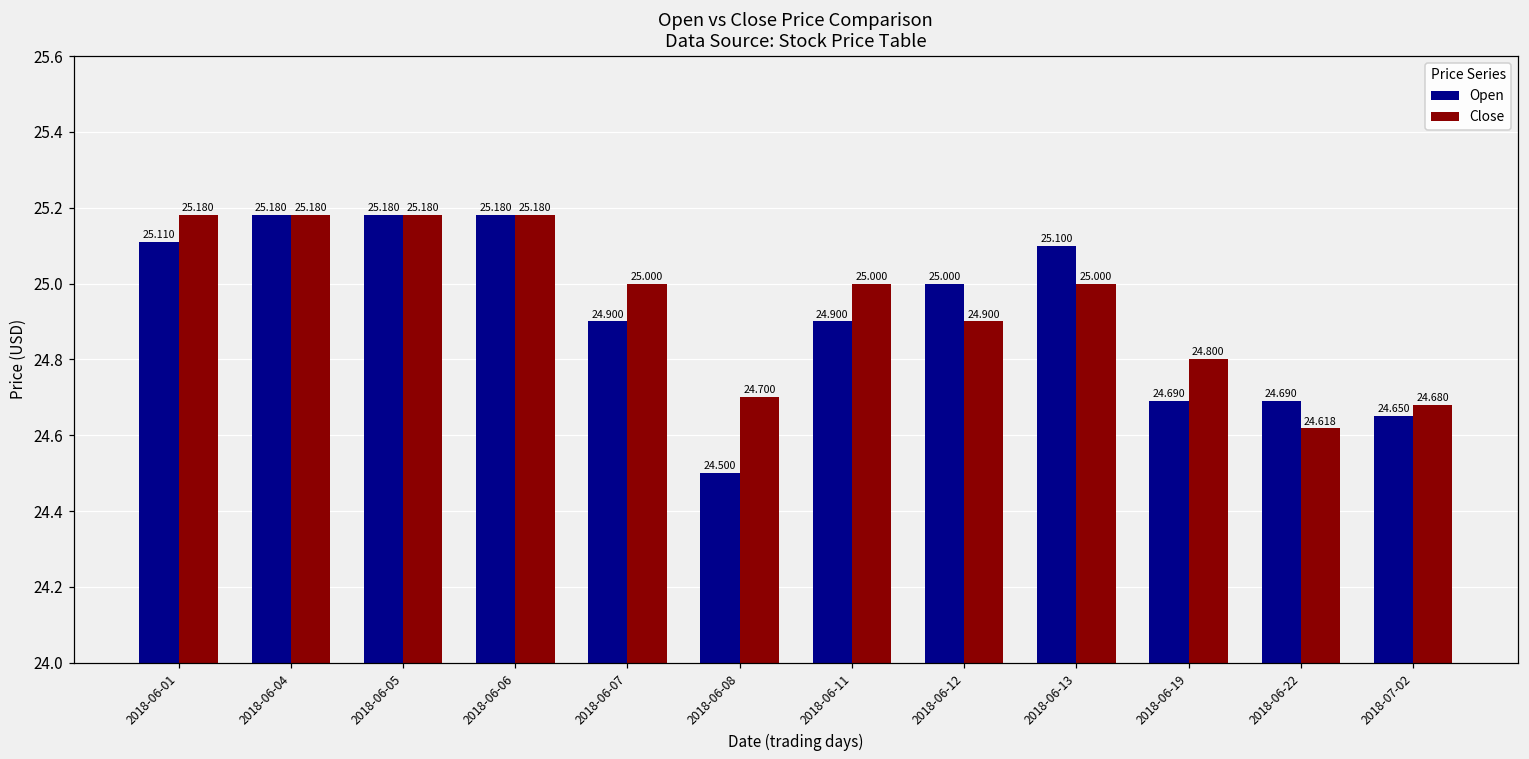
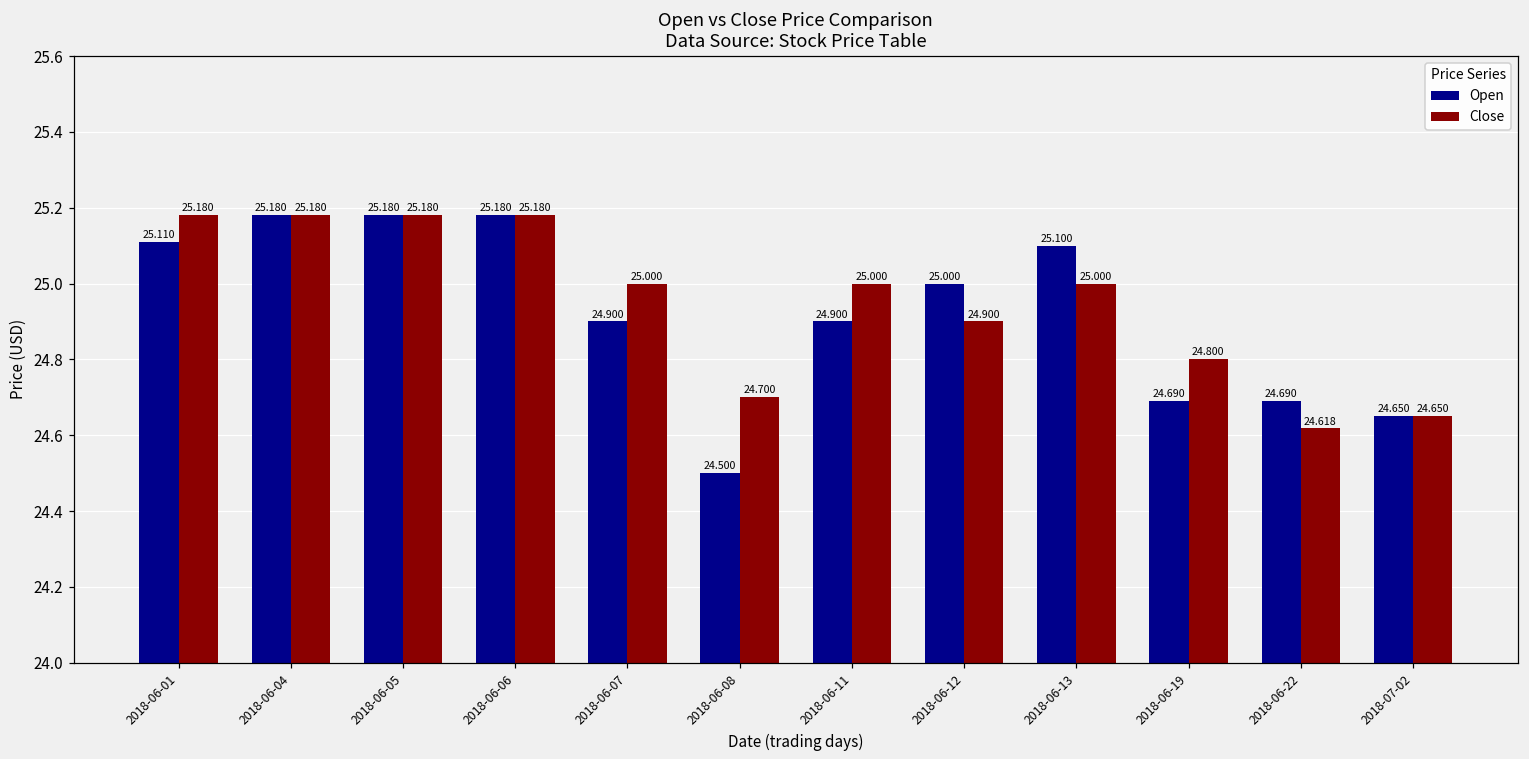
  {
    "Open": {
      "2018-06-01": 25.110,
      "2018-06-04": 25.180,
      "2018-06-05": 25.180,
      "2018-06-06": 25.180,
      "2018-06-07": 24.900,
      "2018-06-08": 24.500,
      "2018-06-11": 24.900,
      "2018-06-12": 25.000,
      "2018-06-13": 25.100,
      "2018-06-19": 24.690,
      "2018-06-22": 24.690,
      "2018-07-02": 24.650
    },
    "Close": {
      "2018-06-01": 25.180,
      "2018-06-04": 25.180,
      "2018-06-05": 25.180,
      "2018-06-06": 25.180,
      "2018-06-07": 25.000,
      "2018-06-08": 24.700,
      "2018-06-11": 25.000,
      "2018-06-12": 24.900,
      "2018-06-13": 25.000,
      "2018-06-19": 24.800,
      "2018-06-22": 24.618,
-     "2018-07-02": 24.680
+     "2018-07-02": 24.650
    }
  }
